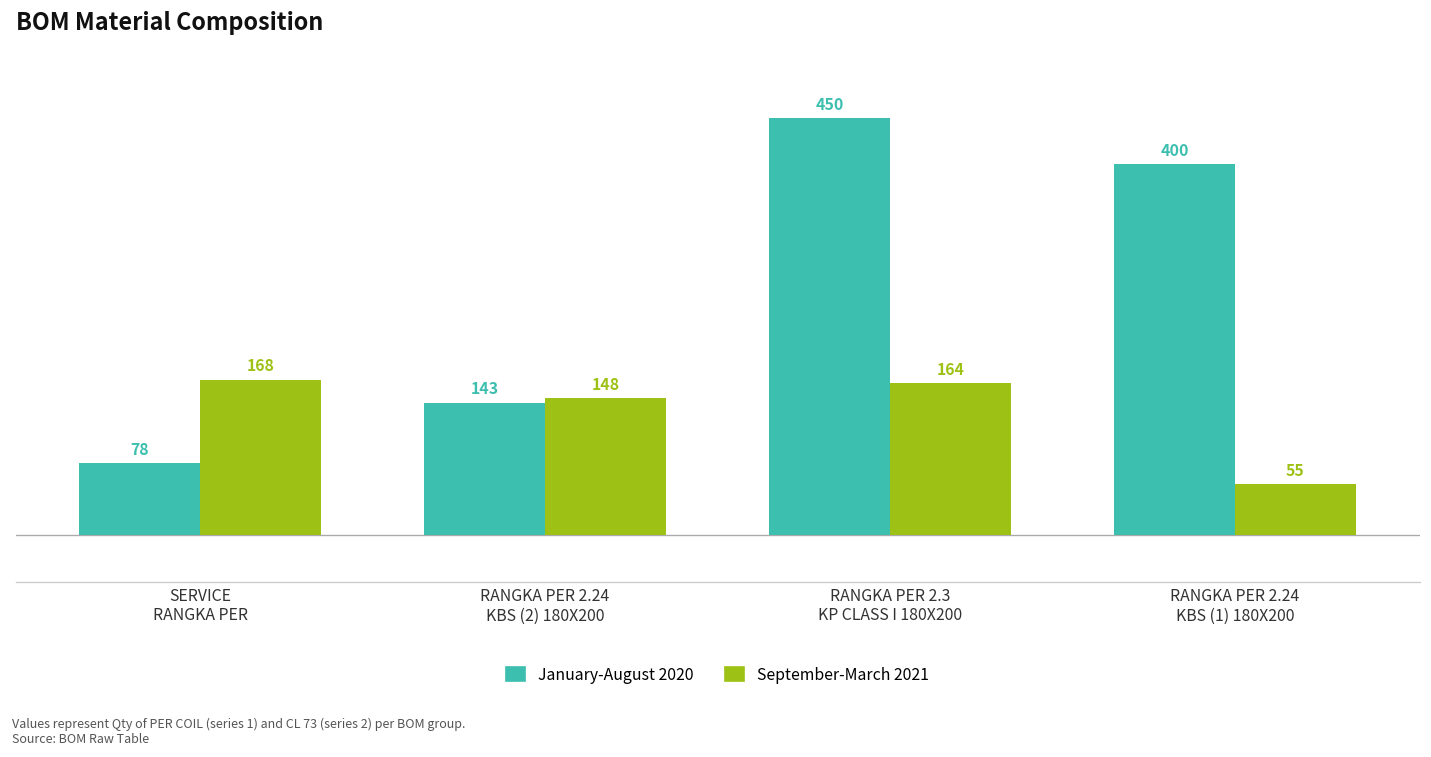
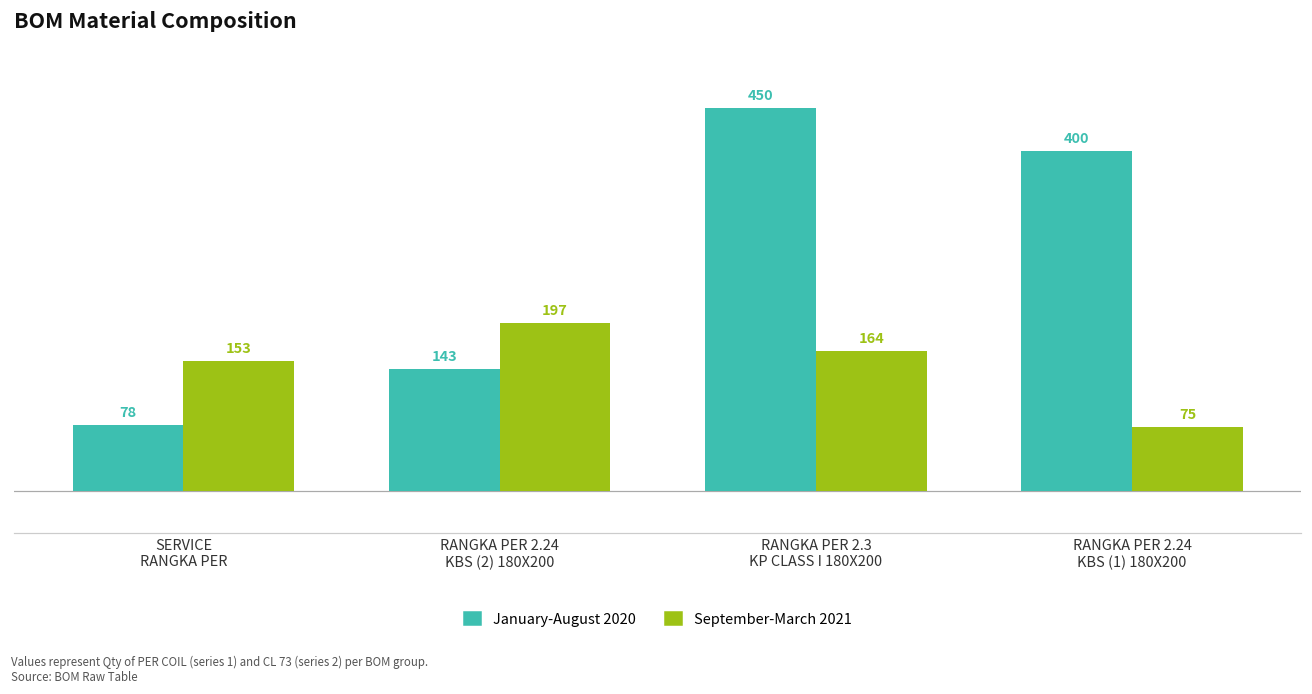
  {
    "January-August 2020": {
      "SERVICE RANGKA PER": 78,
      "RANGKA PER 2.24 KBS (2) 180X200": 143,
      "RANGKA PER 2.3 KP CLASS I 180X200": 450,
      "RANGKA PER 2.24 KBS (1) 180X200": 400
    },
    "September-March 2021": {
-     "SERVICE RANGKA PER": 168,
-     "RANGKA PER 2.24 KBS (2) 180X200": 148,
+     "SERVICE RANGKA PER": 153,
+     "RANGKA PER 2.24 KBS (2) 180X200": 197,
      "RANGKA PER 2.3 KP CLASS I 180X200": 164,
-     "RANGKA PER 2.24 KBS (1) 180X200": 55
+     "RANGKA PER 2.24 KBS (1) 180X200": 75
    }
  }
